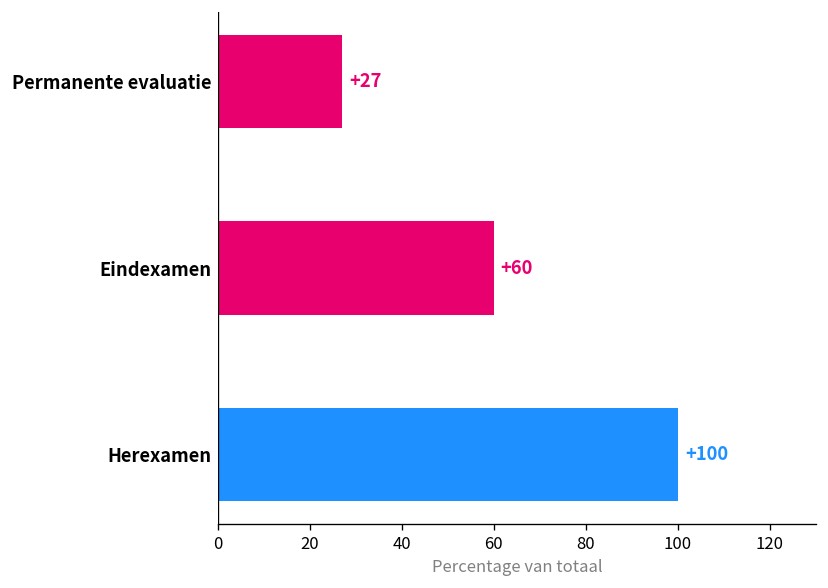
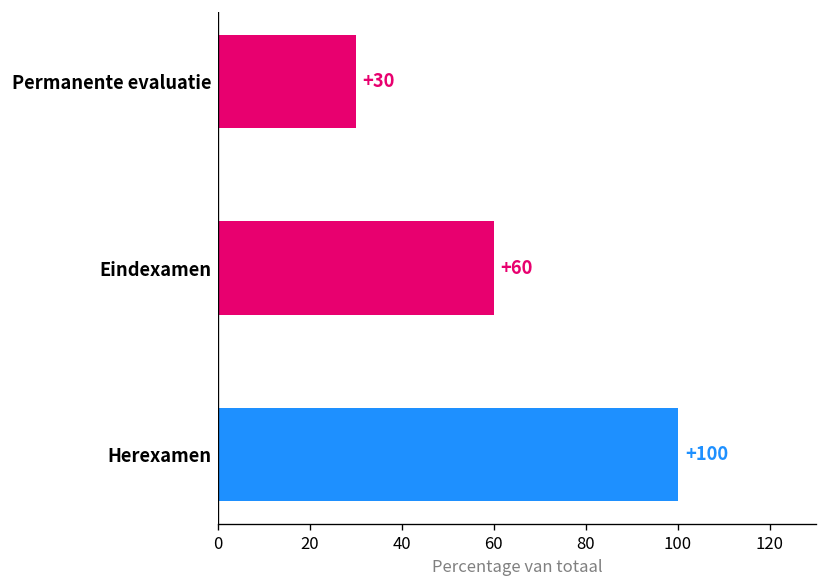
  {
-   "Permanente evaluatie": "+27",
+   "Permanente evaluatie": "+30",
    "Eindexamen": "+60",
    "Herexamen": "+100"
  }
